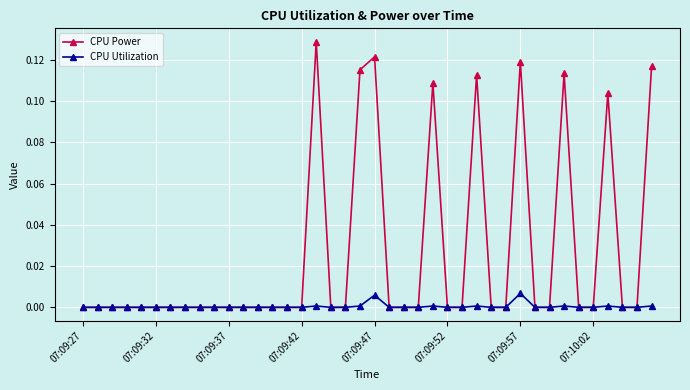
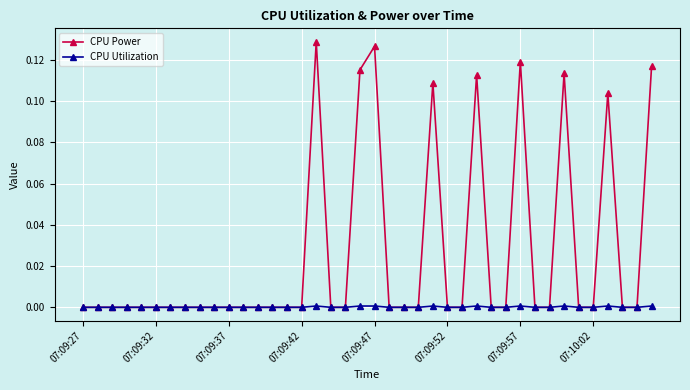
  {
    "CPU Power": {
-     "07:09:47": 0.121,
+     "07:09:47": 0.127,
      "07:09:57": 0.119
    },
    "CPU Utilization": {
-     "07:09:47": 0.006,
-     "07:09:57": 0.007
+     "07:09:47": 0.001,
+     "07:09:57": 0.001
    }
  }
